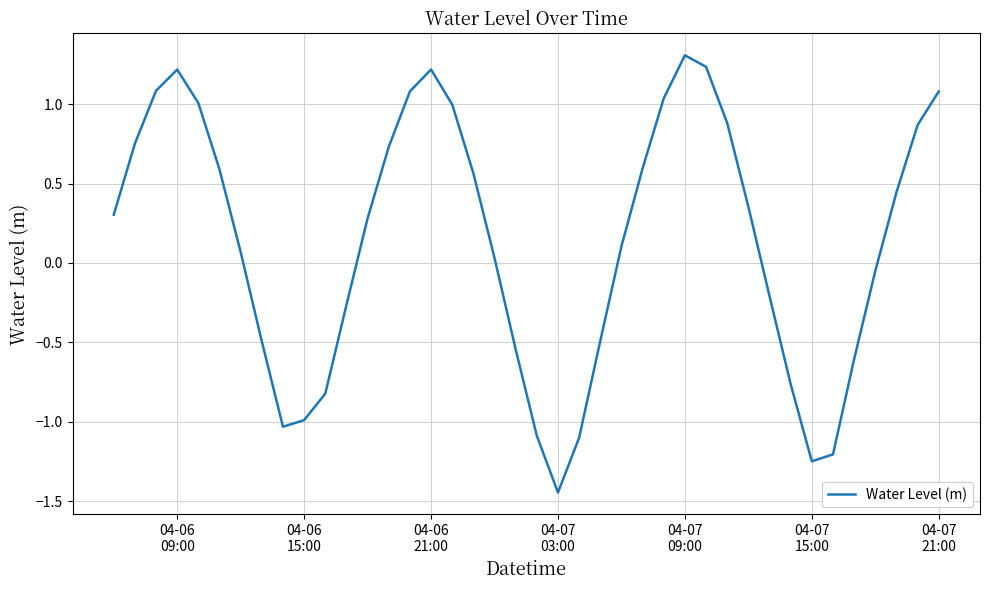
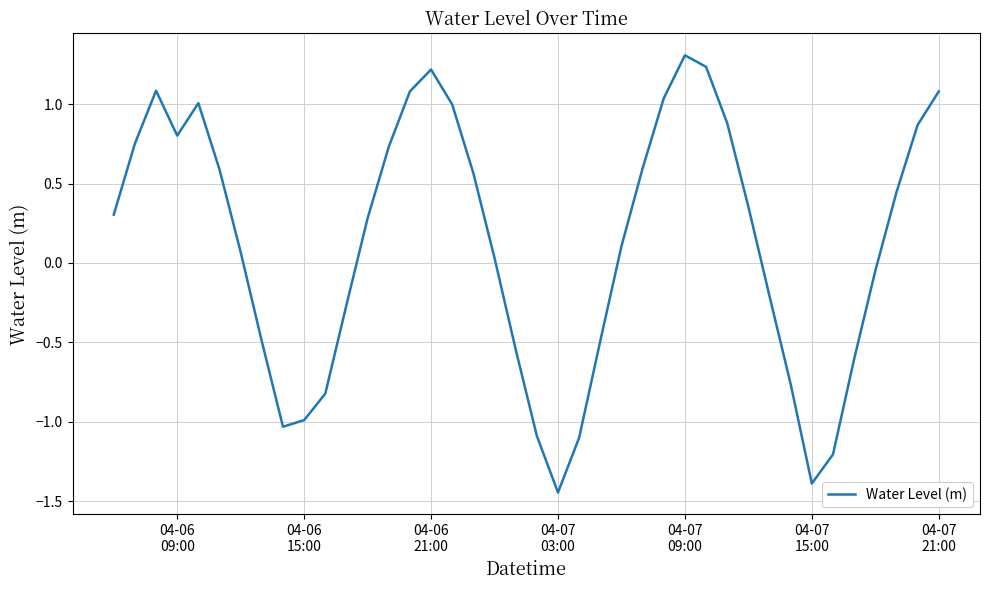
  {
-   "04-06 09:00": 1.22,
+   "04-06 09:00": 0.80,
    "04-06 15:00": -0.99,
    "04-06 21:00": 1.22,
    "04-07 03:00": -1.45,
    "04-07 09:00": 1.31,
-   "04-07 15:00": -1.25,
+   "04-07 15:00": -1.39,
    "04-07 21:00": 1.08
  }
